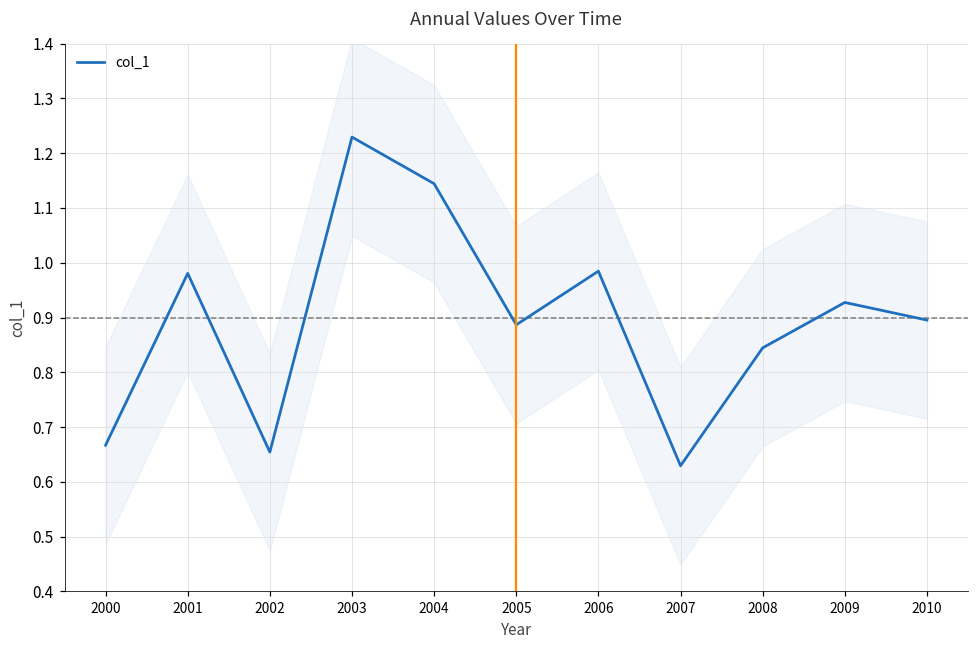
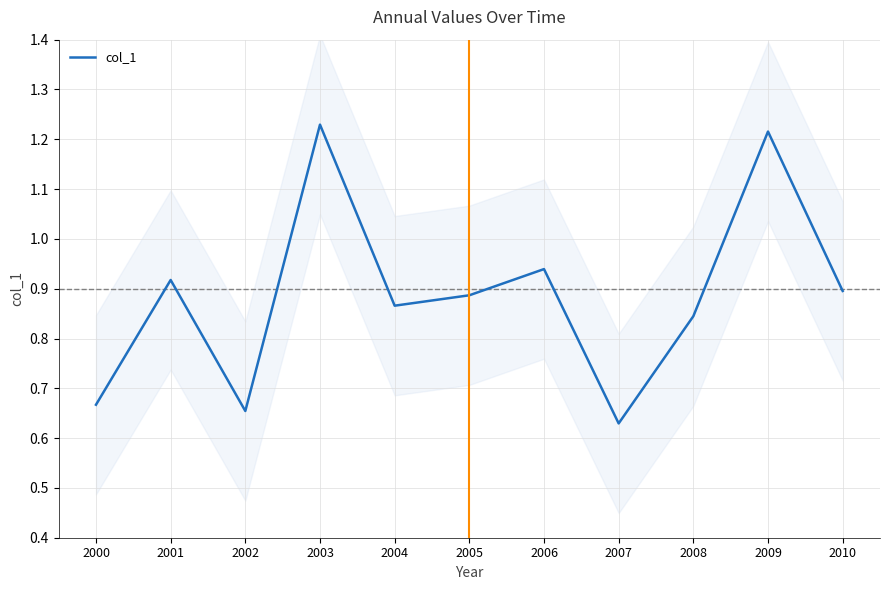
  {
    "col_1": {
      "2000": 0.67,
-     "2001": 0.98,
+     "2001": 0.92,
      "2002": 0.65,
      "2003": 1.23,
-     "2004": 1.14,
+     "2004": 0.87,
      "2005": 0.89,
-     "2006": 0.98,
+     "2006": 0.94,
      "2007": 0.63,
      "2008": 0.84,
-     "2009": 0.93,
+     "2009": 1.22,
      "2010": 0.90
    }
  }
